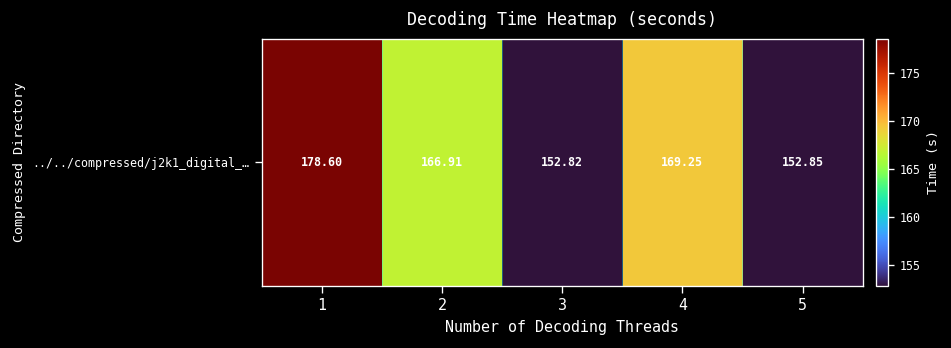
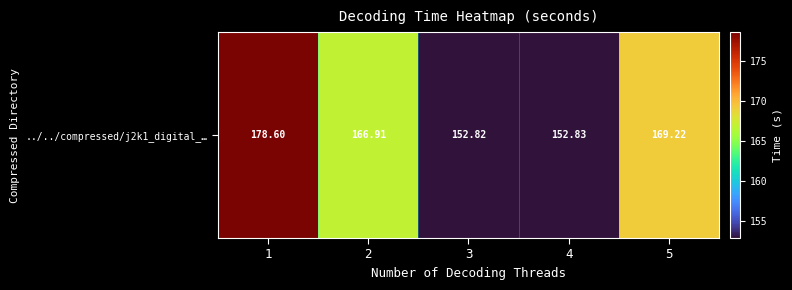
  {
    "../../compressed/j2k1_digital_…": {
      "1": 178.60,
      "2": 166.91,
      "3": 152.82,
-     "4": 169.25,
-     "5": 152.85
+     "4": 152.83,
+     "5": 169.22
    }
  }
